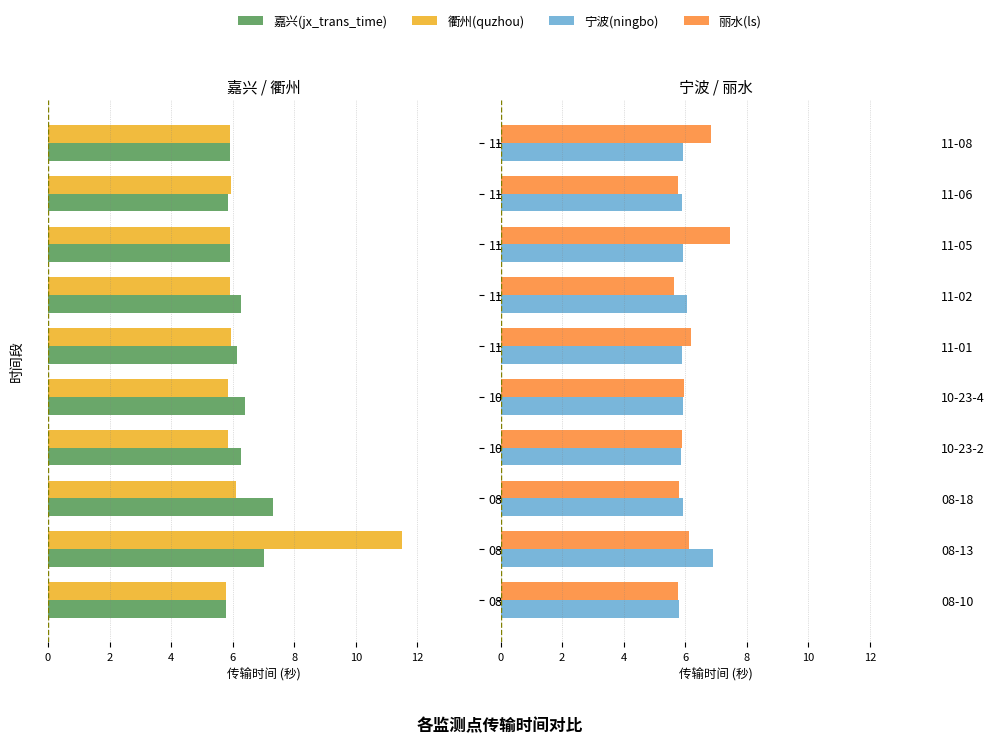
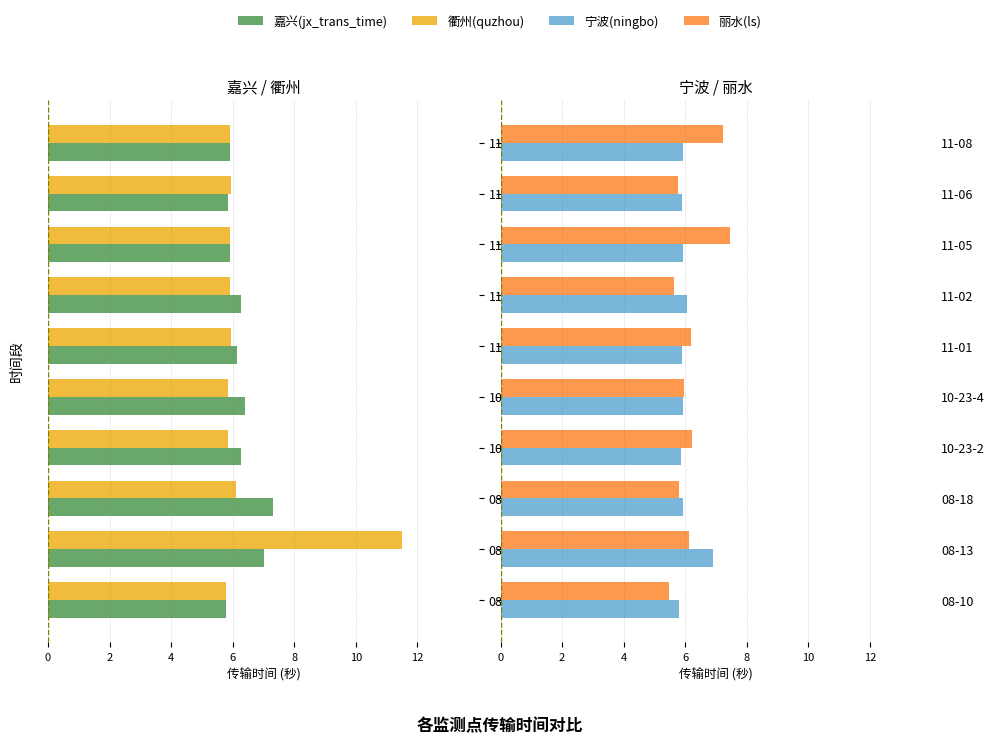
  {
    "宁波 / 丽水": {
      "宁波(ningbo)": {
        "11-08": 5.9,
        "11-06": 5.9,
        "11-05": 5.9,
        "11-02": 6.1,
        "11-01": 5.9,
        "10-23-4": 5.9,
        "10-23-2": 5.9,
        "08-18": 5.9,
        "08-13": 6.9,
        "08-10": 5.8
      },
      "丽水(ls)": {
-       "11-08": 6.8,
+       "11-08": 7.2,
        "11-06": 5.8,
        "11-05": 7.5,
        "11-02": 5.6,
        "11-01": 6.2,
        "10-23-4": 6.0,
-       "10-23-2": 5.9,
+       "10-23-2": 6.2,
        "08-18": 5.8,
        "08-13": 6.1,
-       "08-10": 5.8
+       "08-10": 5.5
      }
    }
  }
